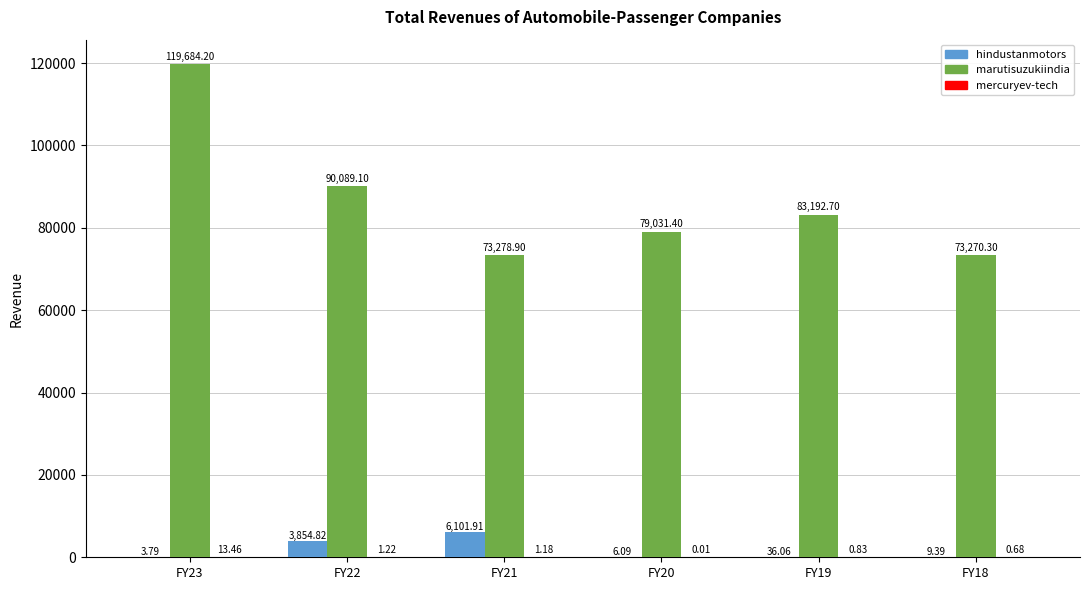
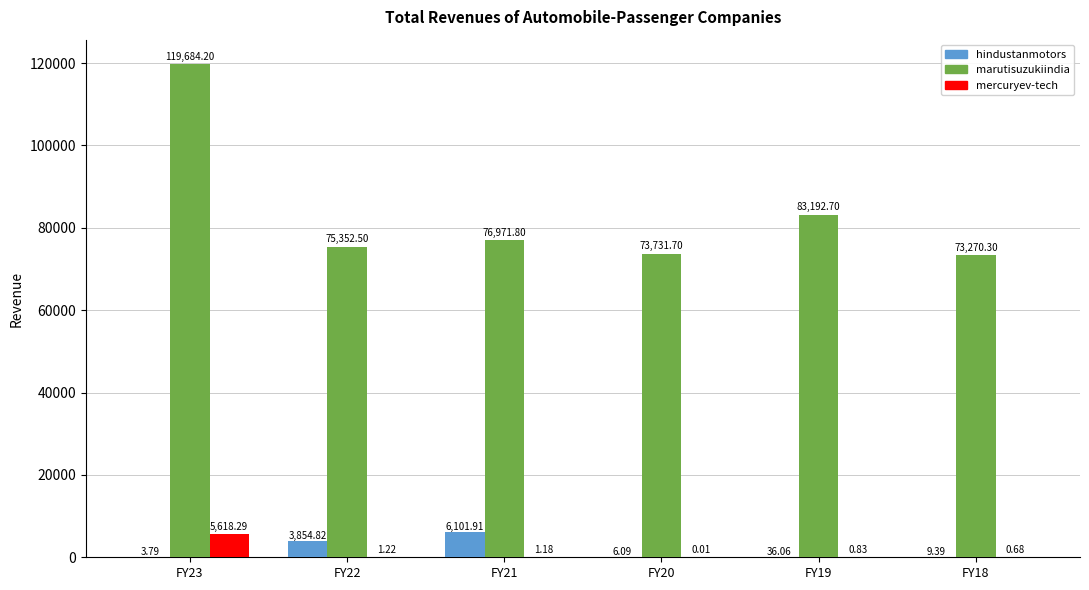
  {
    "hindustanmotors": {
      "FY23": "3.79",
      "FY22": "3,854.82",
      "FY21": "6,101.91",
      "FY20": "6.09",
      "FY19": "36.06",
      "FY18": "9.39"
    },
    "marutisuzukiindia": {
      "FY23": "119,684.20",
-     "FY22": "90,089.10",
-     "FY21": "73,278.90",
-     "FY20": "79,031.40",
+     "FY22": "75,352.50",
+     "FY21": "76,971.80",
+     "FY20": "73,731.70",
      "FY19": "83,192.70",
      "FY18": "73,270.30"
    },
    "mercuryev-tech": {
-     "FY23": "13.46",
+     "FY23": "5,618.29",
      "FY22": "1.22",
      "FY21": "1.18",
      "FY20": "0.01",
      "FY19": "0.83",
      "FY18": "0.68"
    }
  }
